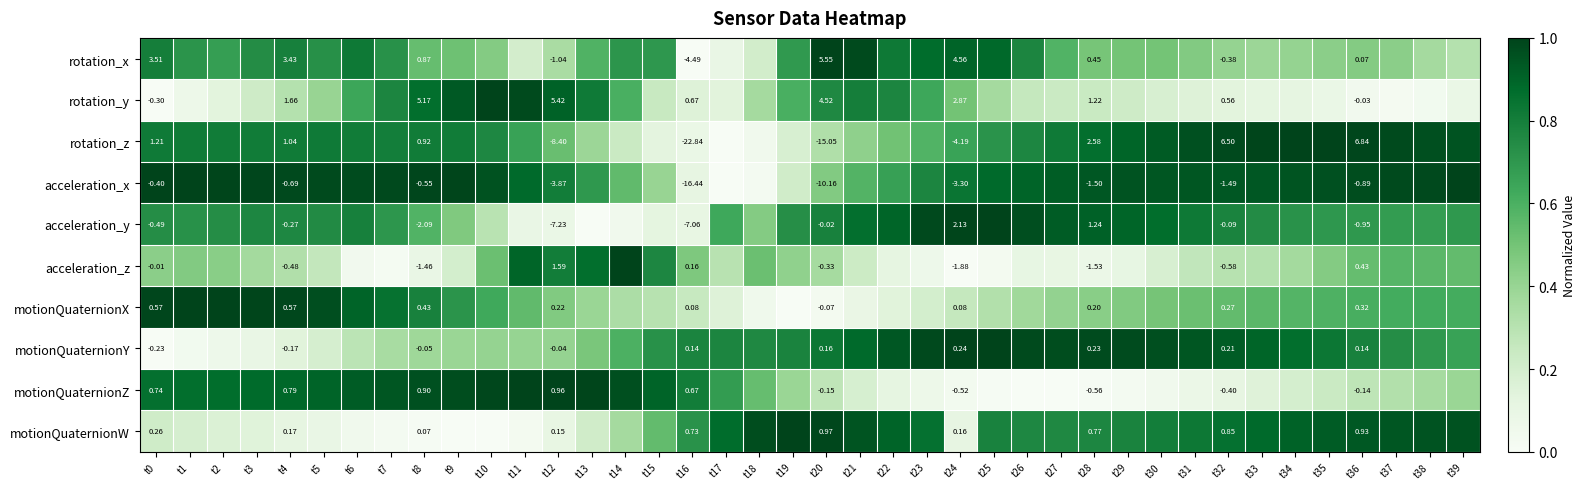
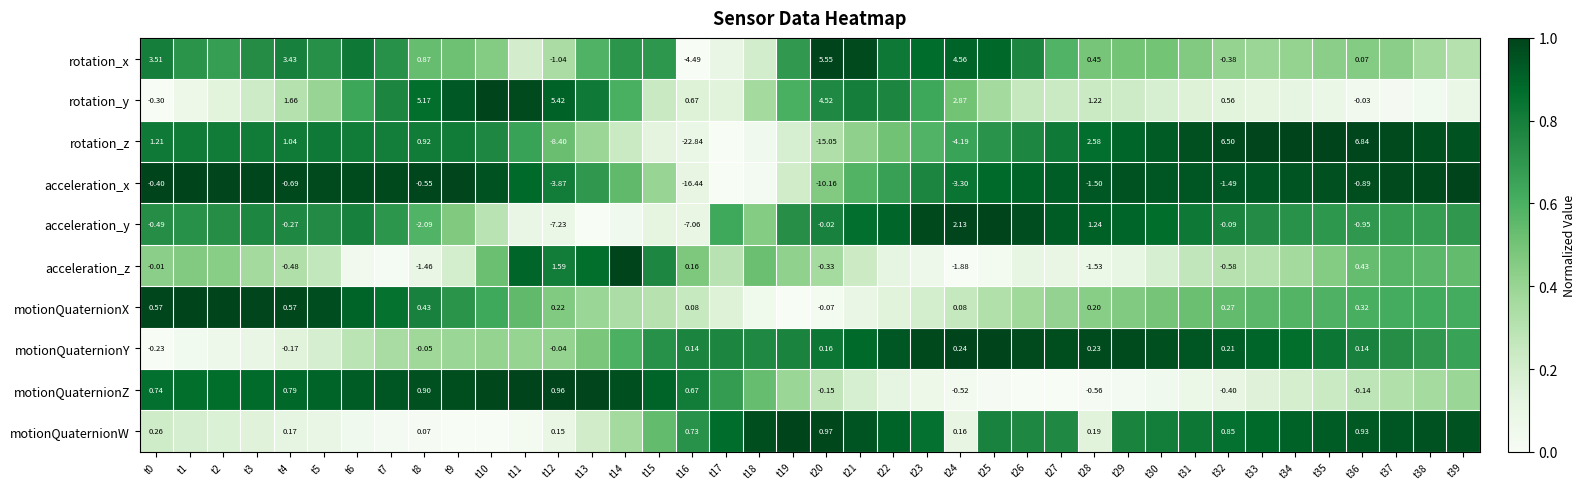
  {
    "rotation_x": {
      "t0": 3.51,
      "t4": 3.43,
      "t8": 0.87,
      "t12": -1.04,
      "t16": -4.49,
      "t20": 5.55,
      "t24": 4.56,
      "t28": 0.45,
      "t32": -0.38,
      "t36": 0.07
    },
    "rotation_y": {
      "t0": -0.30,
      "t4": 1.66,
      "t8": 5.17,
      "t12": 5.42,
      "t16": 0.67,
      "t20": 4.52,
      "t24": 2.87,
      "t28": 1.22,
      "t32": 0.56,
      "t36": -0.03
    },
    "rotation_z": {
      "t0": 1.21,
      "t4": 1.04,
      "t8": 0.92,
      "t12": -8.40,
      "t16": -22.84,
      "t20": -15.05,
      "t24": -4.19,
      "t28": 2.58,
      "t32": 6.50,
      "t36": 6.84
    },
    "acceleration_x": {
      "t0": -0.40,
      "t4": -0.69,
      "t8": -0.55,
      "t12": -3.87,
      "t16": -16.44,
      "t20": -10.16,
      "t24": -3.30,
      "t28": -1.50,
      "t32": -1.49,
      "t36": -0.89
    },
    "acceleration_y": {
      "t0": -0.49,
      "t4": -0.27,
      "t8": -2.09,
      "t12": -7.23,
      "t16": -7.06,
      "t20": -0.02,
      "t24": 2.13,
      "t28": 1.24,
      "t32": -0.09,
      "t36": -0.95
    },
    "acceleration_z": {
      "t0": -0.01,
      "t4": -0.48,
      "t8": -1.46,
      "t12": 1.59,
      "t16": 0.16,
      "t20": -0.33,
      "t24": -1.88,
      "t28": -1.53,
      "t32": -0.58,
      "t36": 0.43
    },
    "motionQuaternionX": {
      "t0": 0.57,
      "t4": 0.57,
      "t8": 0.43,
      "t12": 0.22,
      "t16": 0.08,
      "t20": -0.07,
      "t24": 0.08,
      "t28": 0.20,
      "t32": 0.27,
      "t36": 0.32
    },
    "motionQuaternionY": {
      "t0": -0.23,
      "t4": -0.17,
      "t8": -0.05,
      "t12": -0.04,
      "t16": 0.14,
      "t20": 0.16,
      "t24": 0.24,
      "t28": 0.23,
      "t32": 0.21,
      "t36": 0.14
    },
    "motionQuaternionZ": {
      "t0": 0.74,
      "t4": 0.79,
      "t8": 0.90,
      "t12": 0.96,
      "t16": 0.67,
      "t20": -0.15,
      "t24": -0.52,
      "t28": -0.56,
      "t32": -0.40,
      "t36": -0.14
    },
    "motionQuaternionW": {
      "t0": 0.26,
      "t4": 0.17,
      "t8": 0.07,
      "t12": 0.15,
      "t16": 0.73,
      "t20": 0.97,
      "t24": 0.16,
-     "t28": 0.77,
+     "t28": 0.19,
      "t32": 0.85,
      "t36": 0.93
    }
  }
